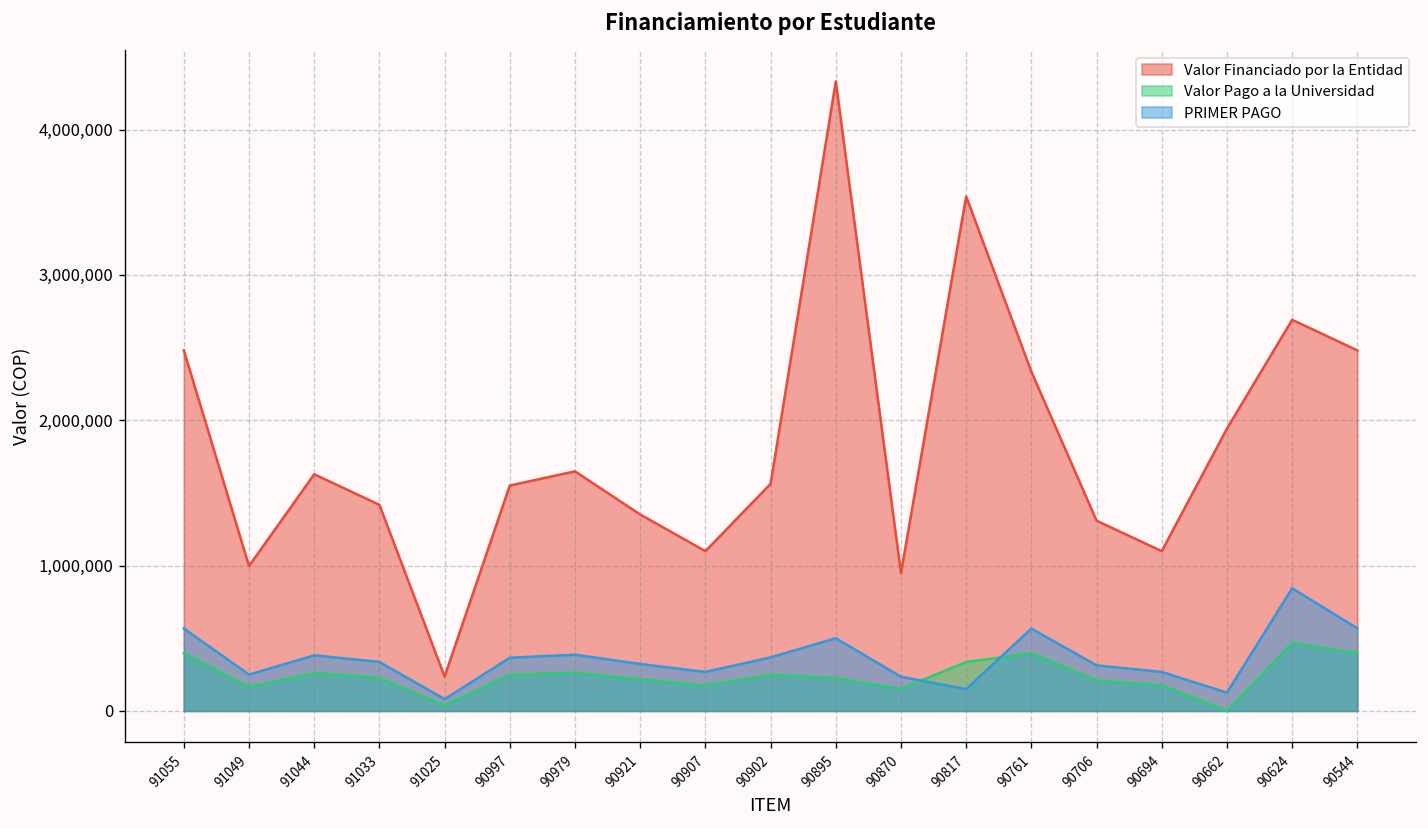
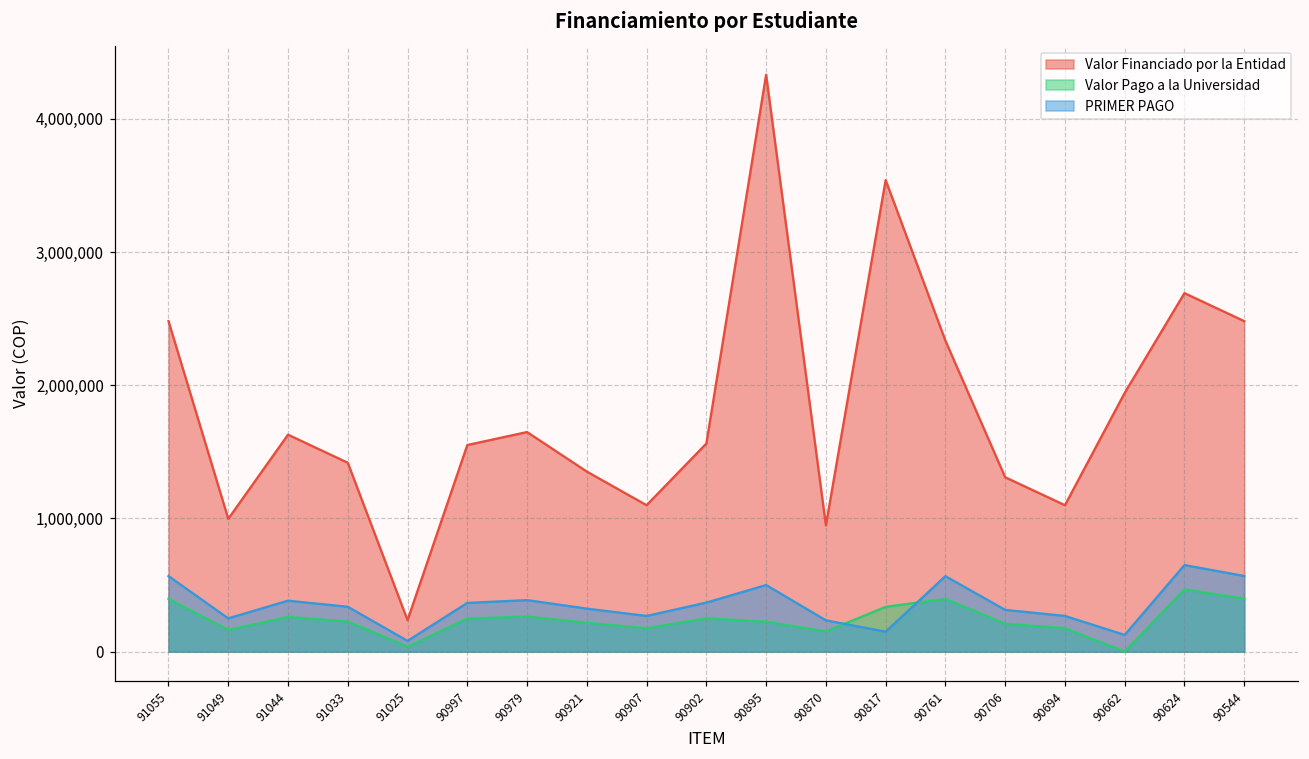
  {
    "Valor Financiado por la Entidad": {
      "91055": "2,480,000",
      "91049": "1,000,000",
      "91044": "1,630,000",
      "91033": "1,420,000",
      "91025": "240,000",
      "90997": "1,550,000",
      "90979": "1,650,000",
      "90921": "1,350,000",
      "90907": "1,100,000",
      "90902": "1,560,000",
      "90895": "4,330,000",
      "90870": "950,000",
      "90817": "3,540,000",
      "90761": "2,330,000",
      "90706": "1,310,000",
      "90694": "1,100,000",
      "90662": "1,940,000",
      "90624": "2,690,000",
      "90544": "2,480,000"
    },
    "Valor Pago a la Universidad": {
      "91055": "400,000",
      "91049": "160,000",
      "91044": "260,000",
      "91033": "230,000",
      "91025": "40,000",
      "90997": "250,000",
      "90979": "260,000",
      "90921": "220,000",
      "90907": "180,000",
      "90902": "250,000",
      "90895": "230,000",
      "90870": "150,000",
      "90817": "340,000",
      "90761": "400,000",
      "90706": "210,000",
      "90694": "180,000",
      "90662": "0",
      "90624": "470,000",
      "90544": "400,000"
    },
    "PRIMER PAGO": {
      "91055": "570,000",
      "91049": "250,000",
      "91044": "380,000",
      "91033": "340,000",
      "91025": "80,000",
      "90997": "370,000",
      "90979": "390,000",
      "90921": "320,000",
      "90907": "270,000",
      "90902": "370,000",
      "90895": "500,000",
      "90870": "240,000",
      "90817": "150,000",
      "90761": "570,000",
      "90706": "310,000",
      "90694": "270,000",
      "90662": "130,000",
-     "90624": "840,000",
+     "90624": "650,000",
      "90544": "570,000"
    }
  }
